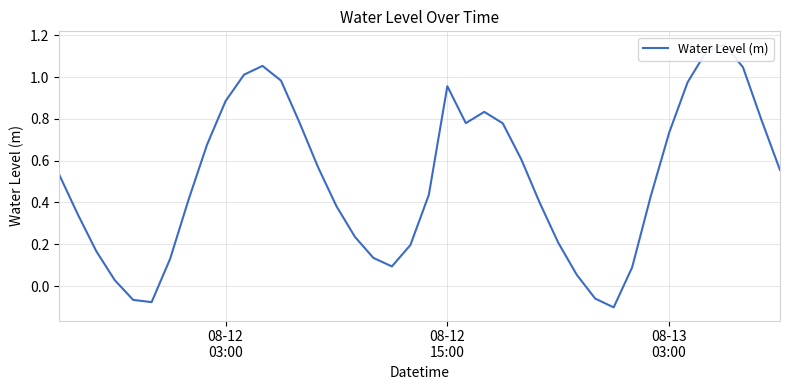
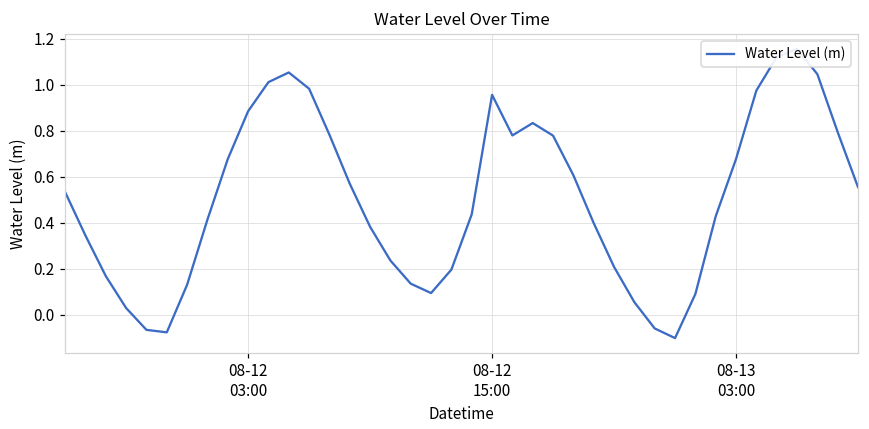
  {
    "08-12 03:00": 0.89,
    "08-12 15:00": 0.96,
-   "08-13 03:00": 0.73
+   "08-13 03:00": 0.68
  }
